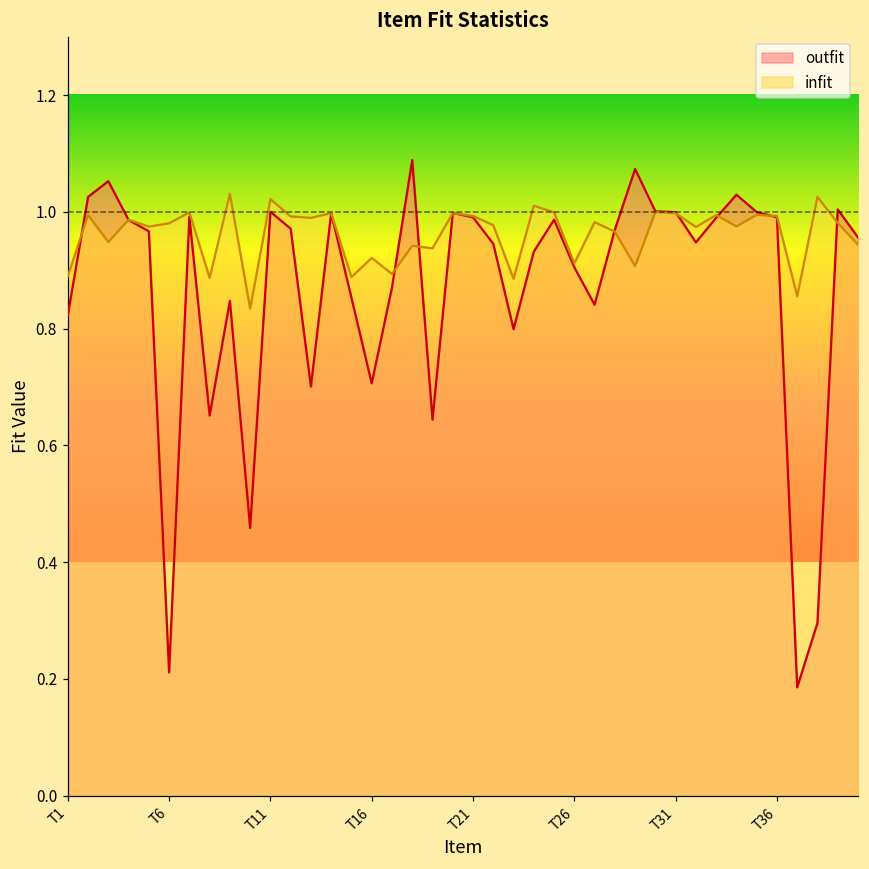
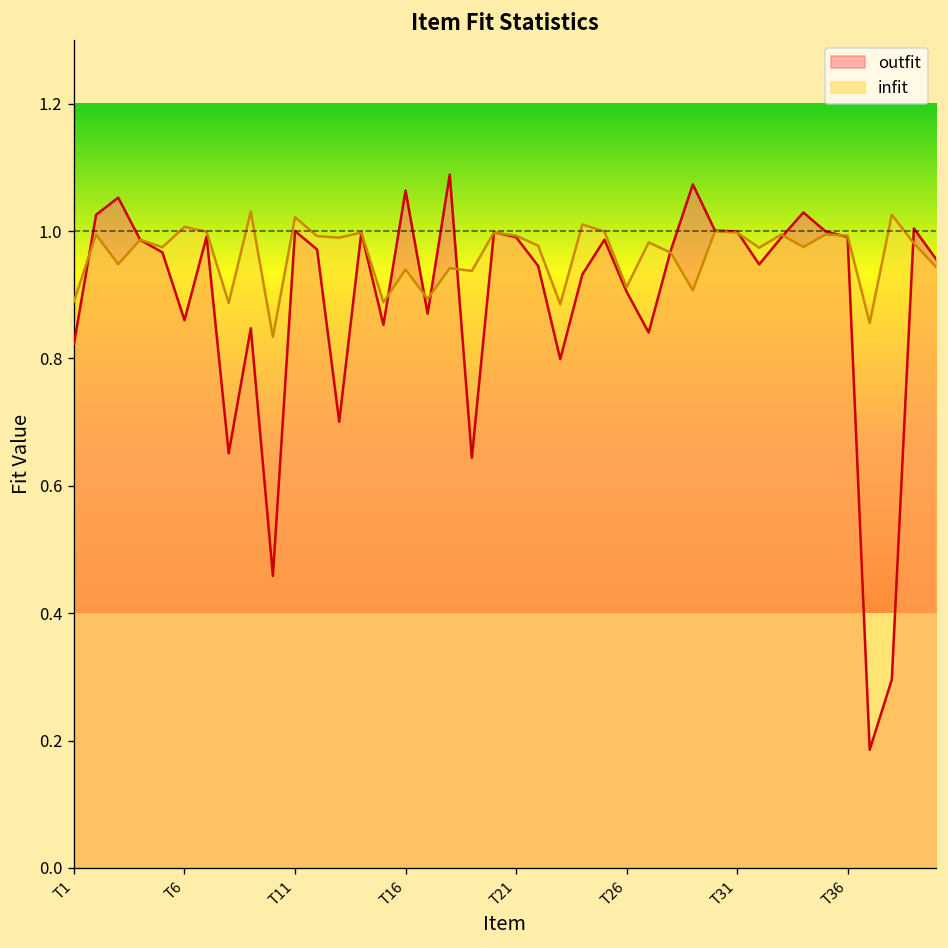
  {
    "outfit": {
      "T1": 0.82,
-     "T6": 0.21,
+     "T6": 0.86,
      "T11": 1.00,
-     "T16": 0.71,
+     "T16": 1.06,
      "T26": 0.90
    },
    "infit": {
      "T1": 0.89,
-     "T6": 0.98,
+     "T6": 1.01,
      "T11": 1.02,
-     "T16": 0.92,
+     "T16": 0.94,
      "T26": 0.91
    }
  }
